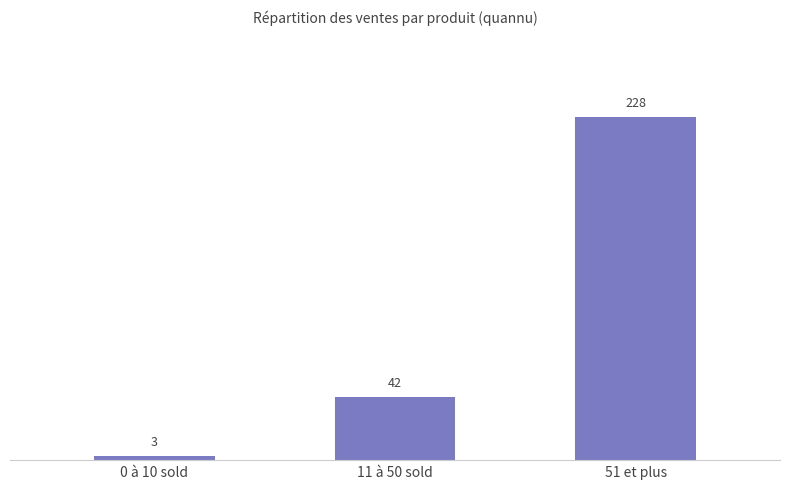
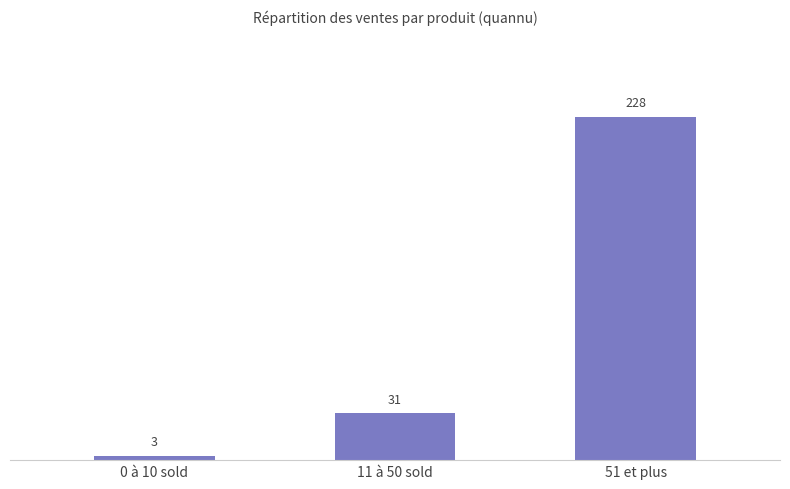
  {
    "0 à 10 sold": 3,
-   "11 à 50 sold": 42,
+   "11 à 50 sold": 31,
    "51 et plus": 228
  }
